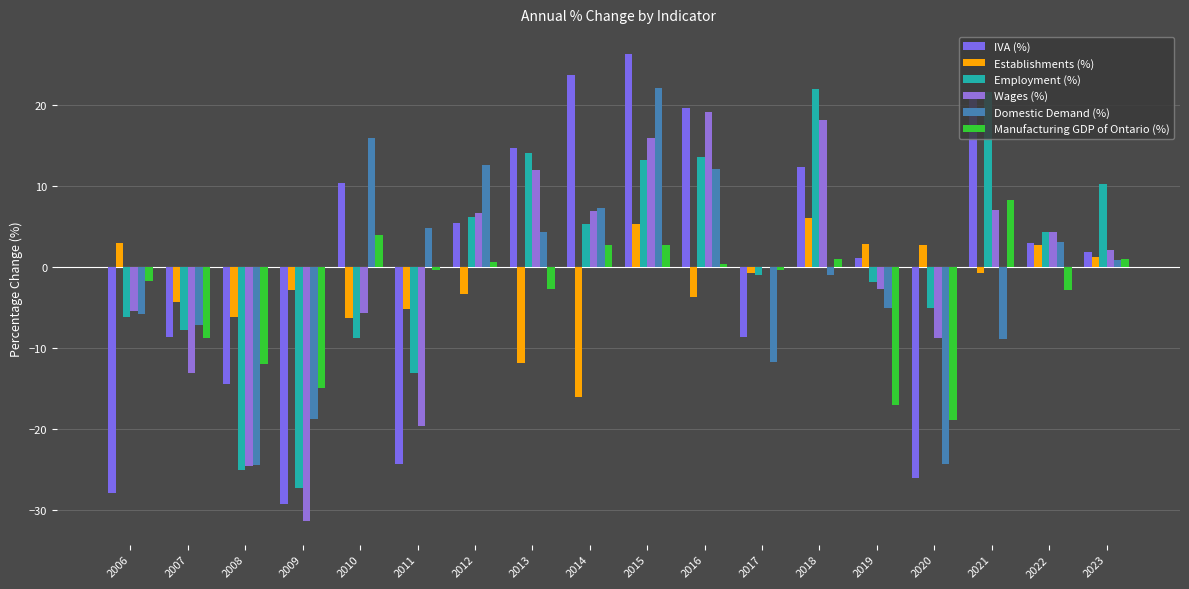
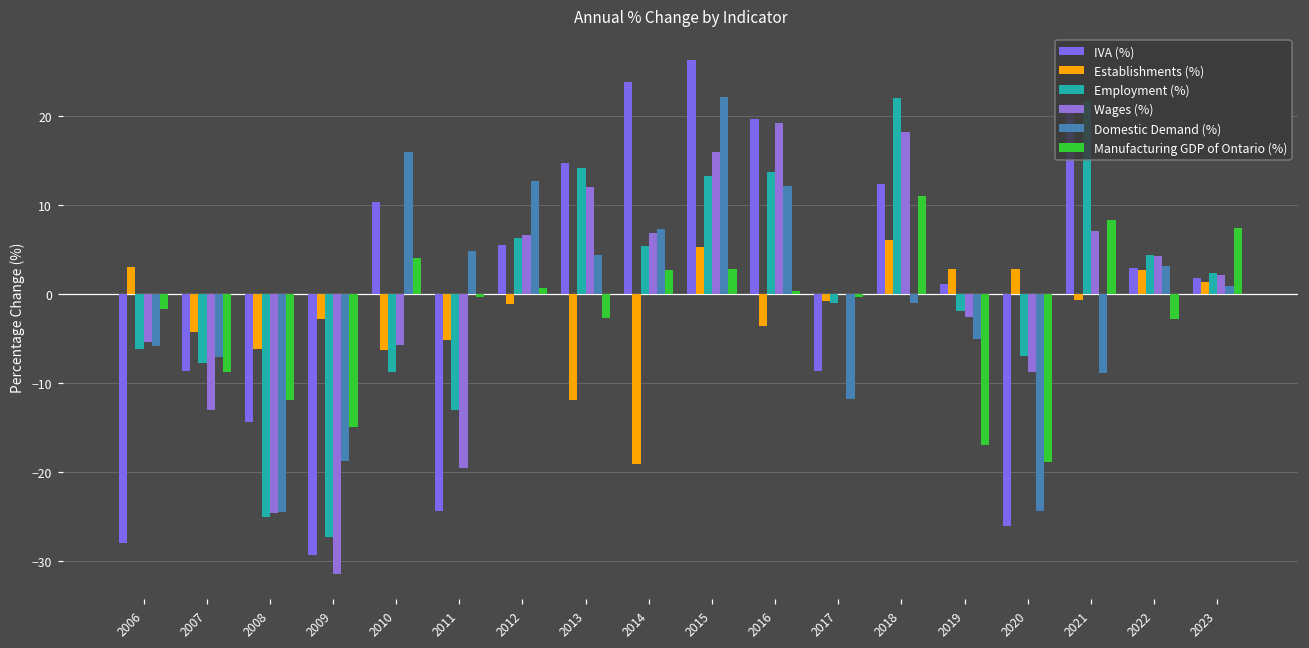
  {
    "Establishments (%)": {
      "2006": 3,
      "2007": -4,
      "2008": -6,
      "2009": -3,
      "2010": -6,
      "2011": -5,
-     "2012": -3,
+     "2012": -1,
      "2013": -12,
-     "2014": -16,
+     "2014": -19,
      "2015": 5,
      "2016": -4,
      "2017": -1,
      "2018": 6,
      "2019": 3,
      "2020": 3,
      "2021": -1,
      "2022": 3,
      "2023": 1
    },
    "Employment (%)": {
      "2006": -6,
      "2007": -8,
      "2008": -25,
      "2009": -27,
      "2010": -9,
      "2011": -13,
      "2012": 6,
      "2013": 14,
      "2014": 5,
      "2015": 13,
      "2016": 14,
      "2017": -1,
      "2018": 22,
      "2019": -2,
-     "2020": -5,
+     "2020": -7,
      "2022": 4,
-     "2023": 10
+     "2023": 2
    },
    "Domestic Demand (%)": {
      "2006": -6,
      "2007": -7,
      "2008": -24,
      "2009": -19,
      "2010": 16,
      "2011": 5,
      "2012": 13,
      "2013": 4,
      "2014": 7,
      "2015": 22,
      "2016": 12,
      "2017": -12,
      "2018": -1,
      "2019": -5,
      "2020": -24,
      "2021": -9,
      "2022": 3,
      "2023": 1
    },
    "Manufacturing GDP of Ontario (%)": {
      "2006": -2,
      "2007": -9,
      "2008": -12,
      "2009": -15,
      "2010": 4,
      "2011": 0,
      "2012": 1,
      "2013": -3,
      "2014": 3,
      "2015": 3,
      "2016": 0,
-     "2018": 1,
+     "2018": 11,
      "2019": -17,
      "2020": -19,
      "2021": 8,
      "2022": -3,
-     "2023": 1
+     "2023": 7
    }
  }
